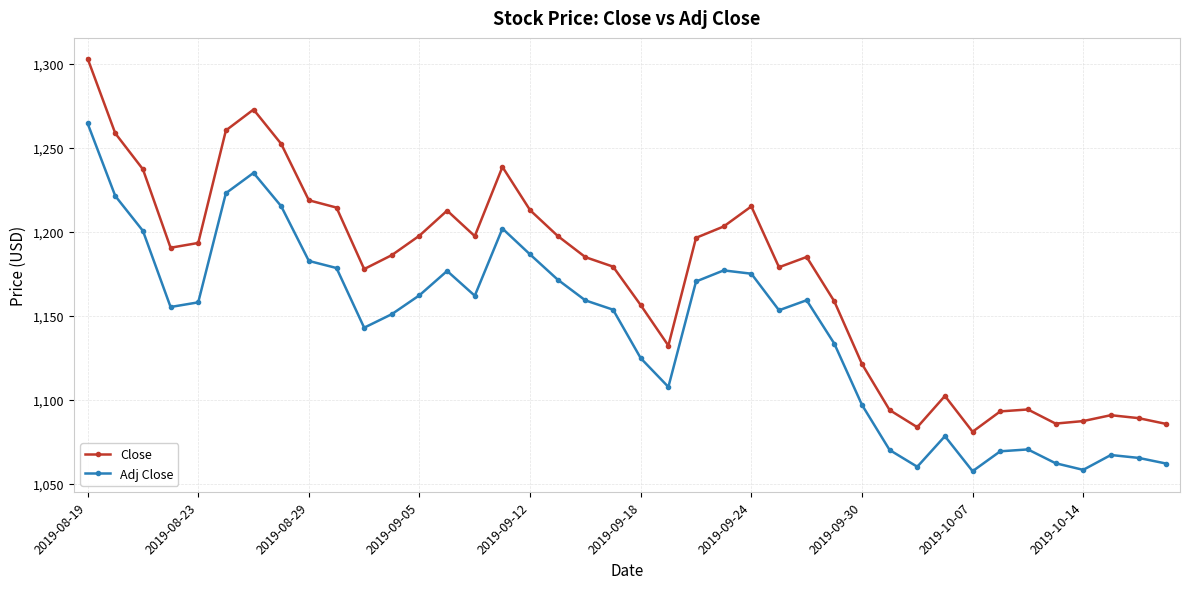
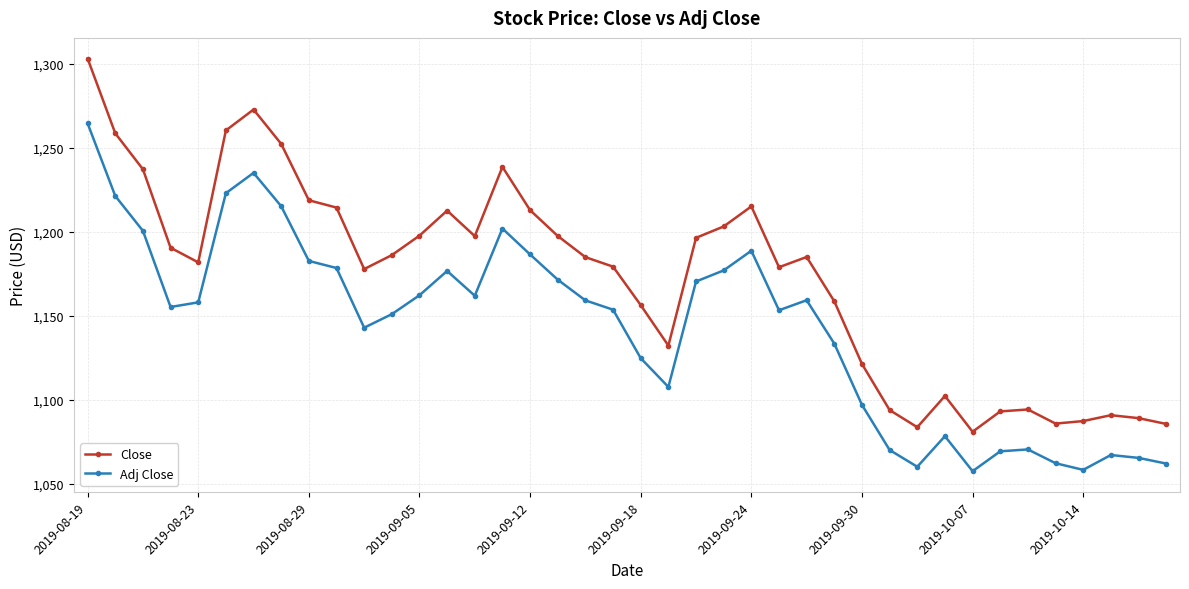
  {
    "Close": {
      "2019-08-19": "1,303",
-     "2019-08-23": "1,193",
+     "2019-08-23": "1,182",
      "2019-08-29": "1,219",
      "2019-09-05": "1,198",
      "2019-09-12": "1,213",
      "2019-09-18": "1,156",
      "2019-09-24": "1,215",
      "2019-09-30": "1,121",
      "2019-10-07": "1,081",
      "2019-10-14": "1,087"
    },
    "Adj Close": {
      "2019-08-19": "1,264",
      "2019-08-23": "1,158",
      "2019-08-29": "1,183",
      "2019-09-05": "1,162",
      "2019-09-12": "1,186",
      "2019-09-18": "1,125",
-     "2019-09-24": "1,175",
+     "2019-09-24": "1,189",
      "2019-09-30": "1,097",
      "2019-10-07": "1,057",
      "2019-10-14": "1,058"
    }
  }
